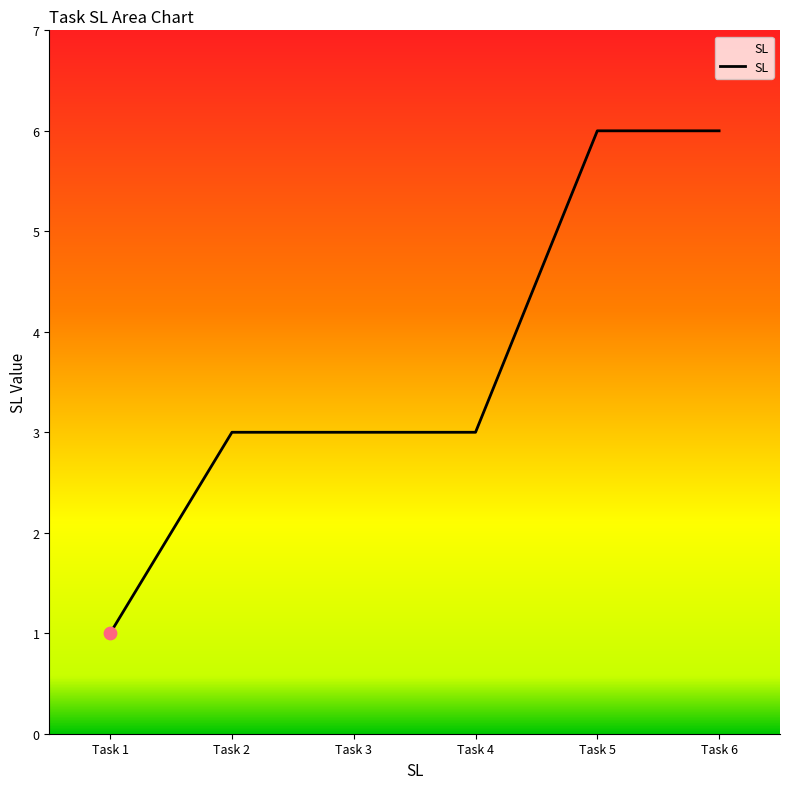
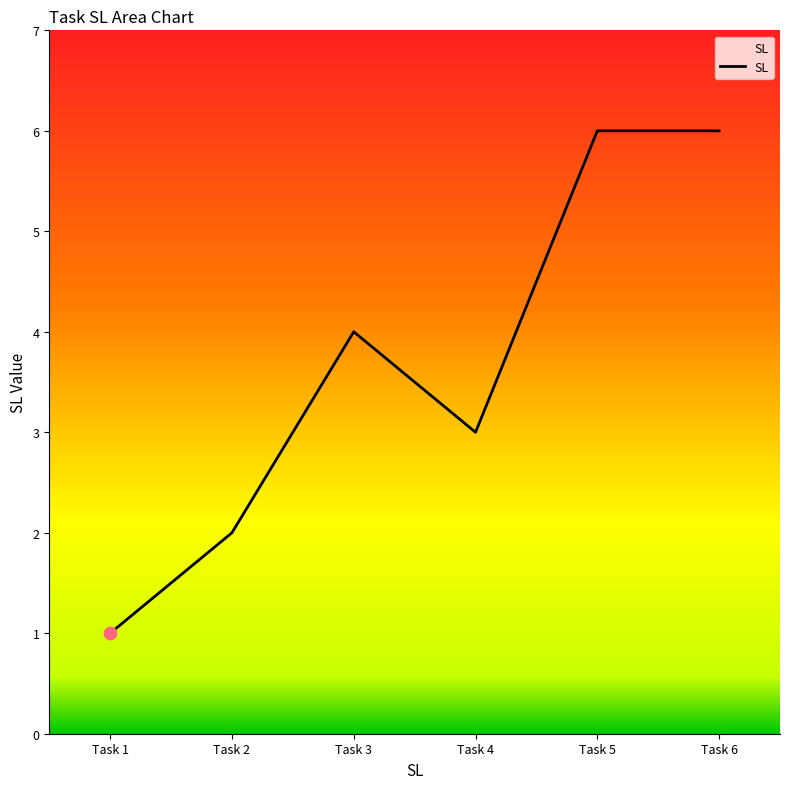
  {
    "SL": {
-     "Task 2": 3,
-     "Task 3": 3,
+     "Task 2": 2,
+     "Task 3": 4,
      "Task 4": 3,
      "Task 5": 6,
      "Task 6": 6
    }
  }
